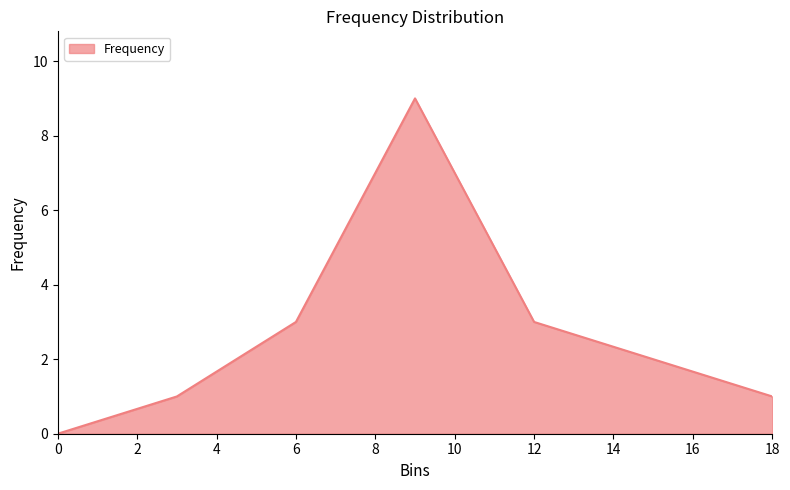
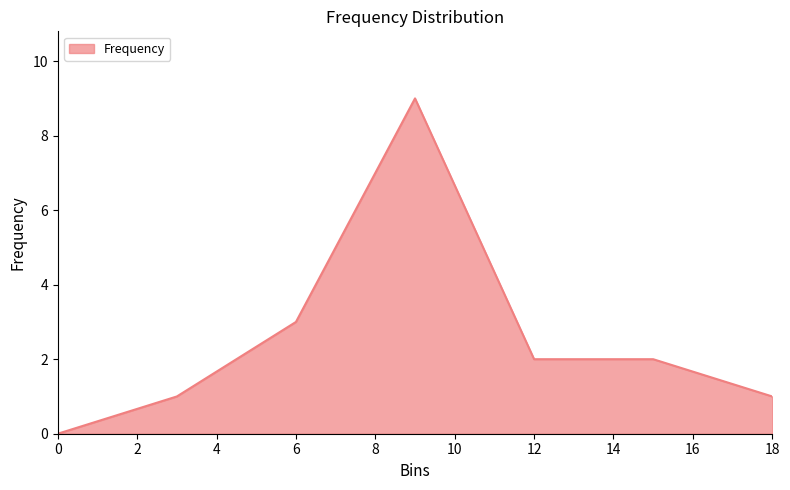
  {
    "0": 0,
    "6": 3,
-   "12": 3,
+   "12": 2,
    "18": 1
  }
